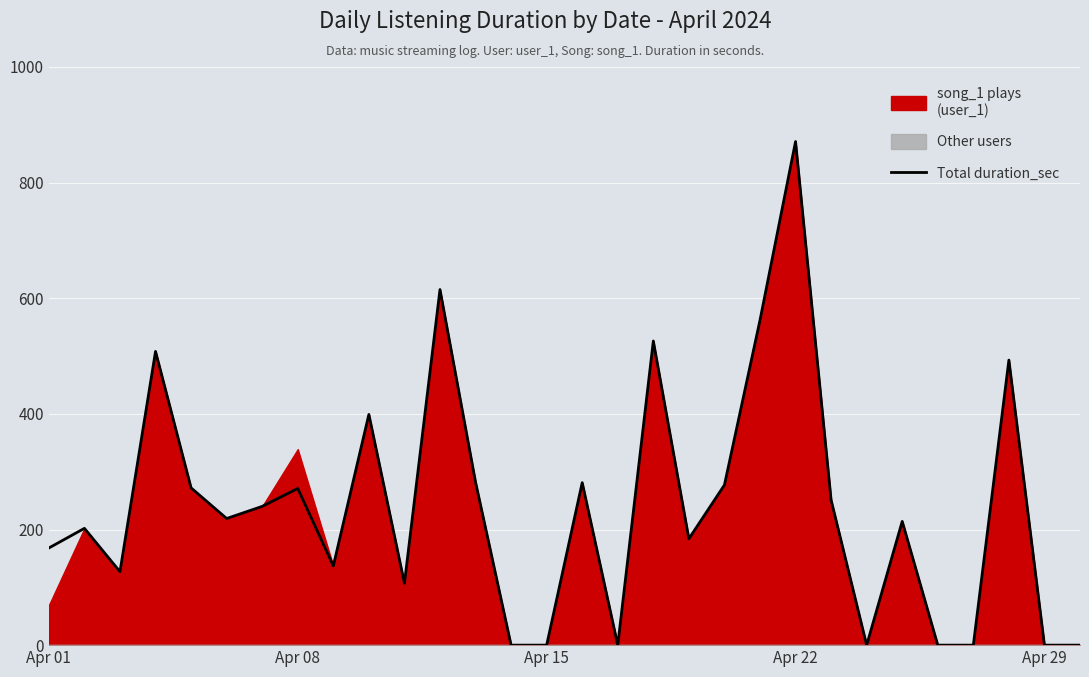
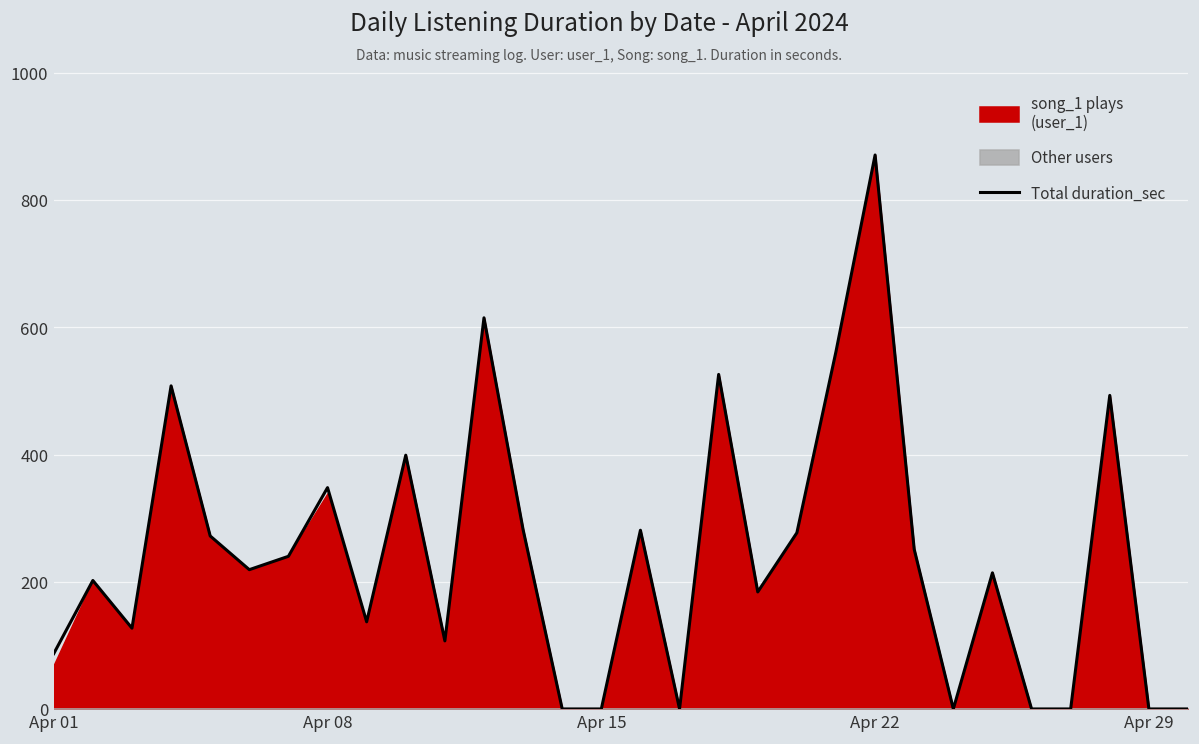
  {
    "Total duration_sec": {
-     "Apr 01": 170,
-     "Apr 08": 270
+     "Apr 01": 90,
+     "Apr 08": 350
    }
  }
